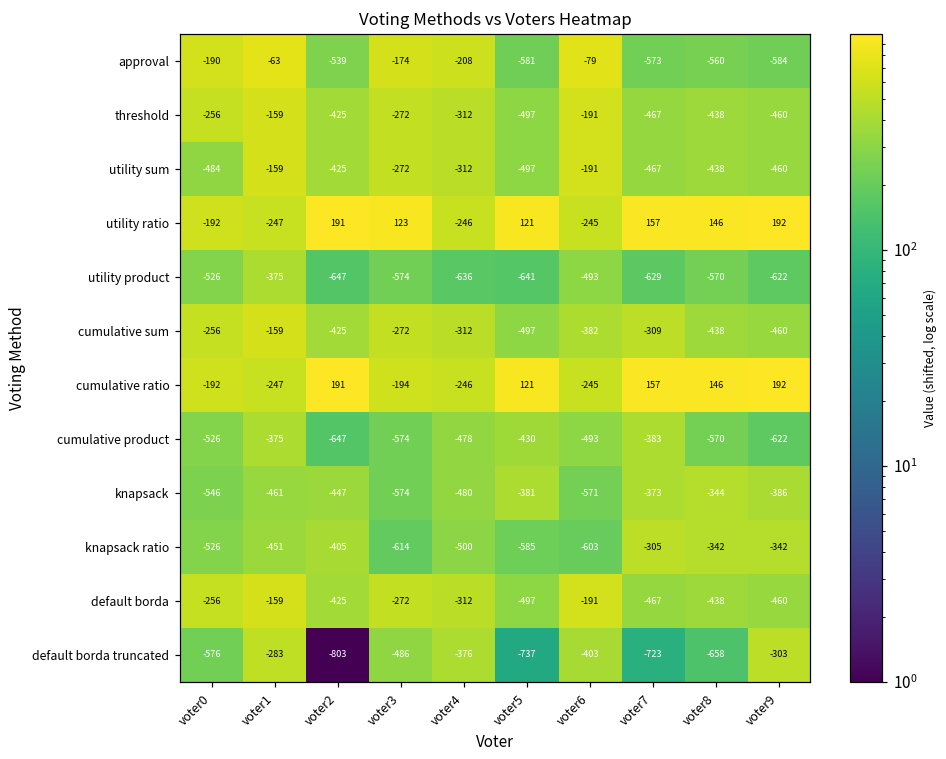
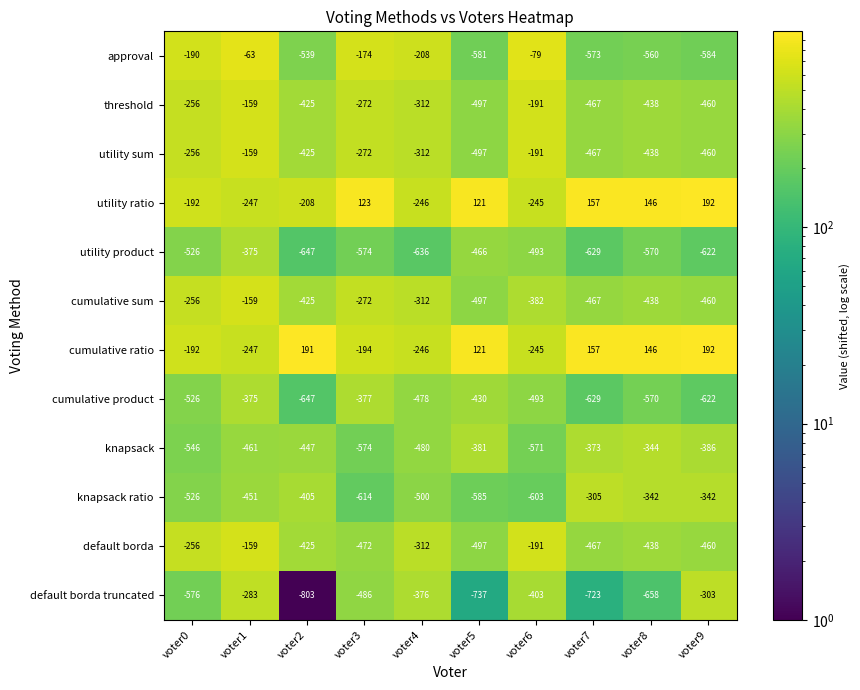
  {
    "approval": {
      "voter0": -190,
      "voter1": -63,
      "voter2": -539,
      "voter3": -174,
      "voter4": -208,
      "voter5": -581,
      "voter6": -79,
      "voter7": -573,
      "voter8": -560,
      "voter9": -584
    },
    "threshold": {
      "voter0": -256,
      "voter1": -159,
      "voter2": -425,
      "voter3": -272,
      "voter4": -312,
      "voter5": -497,
      "voter6": -191,
      "voter7": -467,
      "voter8": -438,
      "voter9": -460
    },
    "utility sum": {
-     "voter0": -484,
+     "voter0": -256,
      "voter1": -159,
      "voter2": -425,
      "voter3": -272,
      "voter4": -312,
      "voter5": -497,
      "voter6": -191,
      "voter7": -467,
      "voter8": -438,
      "voter9": -460
    },
    "utility ratio": {
      "voter0": -192,
      "voter1": -247,
-     "voter2": 191,
+     "voter2": -208,
      "voter3": 123,
      "voter4": -246,
      "voter5": 121,
      "voter6": -245,
      "voter7": 157,
      "voter8": 146,
      "voter9": 192
    },
    "utility product": {
      "voter0": -526,
      "voter1": -375,
      "voter2": -647,
      "voter3": -574,
      "voter4": -636,
-     "voter5": -641,
+     "voter5": -466,
      "voter6": -493,
      "voter7": -629,
      "voter8": -570,
      "voter9": -622
    },
    "cumulative sum": {
      "voter0": -256,
      "voter1": -159,
      "voter2": -425,
      "voter3": -272,
      "voter4": -312,
      "voter5": -497,
      "voter6": -382,
-     "voter7": -309,
+     "voter7": -467,
      "voter8": -438,
      "voter9": -460
    },
    "cumulative ratio": {
      "voter0": -192,
      "voter1": -247,
      "voter2": 191,
      "voter3": -194,
      "voter4": -246,
      "voter5": 121,
      "voter6": -245,
      "voter7": 157,
      "voter8": 146,
      "voter9": 192
    },
    "cumulative product": {
      "voter0": -526,
      "voter1": -375,
      "voter2": -647,
-     "voter3": -574,
+     "voter3": -377,
      "voter4": -478,
      "voter5": -430,
      "voter6": -493,
-     "voter7": -383,
+     "voter7": -629,
      "voter8": -570,
      "voter9": -622
    },
    "knapsack": {
      "voter0": -546,
      "voter1": -461,
      "voter2": -447,
      "voter3": -574,
      "voter4": -480,
      "voter5": -381,
      "voter6": -571,
      "voter7": -373,
      "voter8": -344,
      "voter9": -386
    },
    "knapsack ratio": {
      "voter0": -526,
      "voter1": -451,
      "voter2": -405,
      "voter3": -614,
      "voter4": -500,
      "voter5": -585,
      "voter6": -603,
      "voter7": -305,
      "voter8": -342,
      "voter9": -342
    },
    "default borda": {
      "voter0": -256,
      "voter1": -159,
      "voter2": -425,
-     "voter3": -272,
+     "voter3": -472,
      "voter4": -312,
      "voter5": -497,
      "voter6": -191,
      "voter7": -467,
      "voter8": -438,
      "voter9": -460
    },
    "default borda truncated": {
      "voter0": -576,
      "voter1": -283,
      "voter2": -803,
      "voter3": -486,
      "voter4": -376,
      "voter5": -737,
      "voter6": -403,
      "voter7": -723,
      "voter8": -658,
      "voter9": -303
    }
  }
